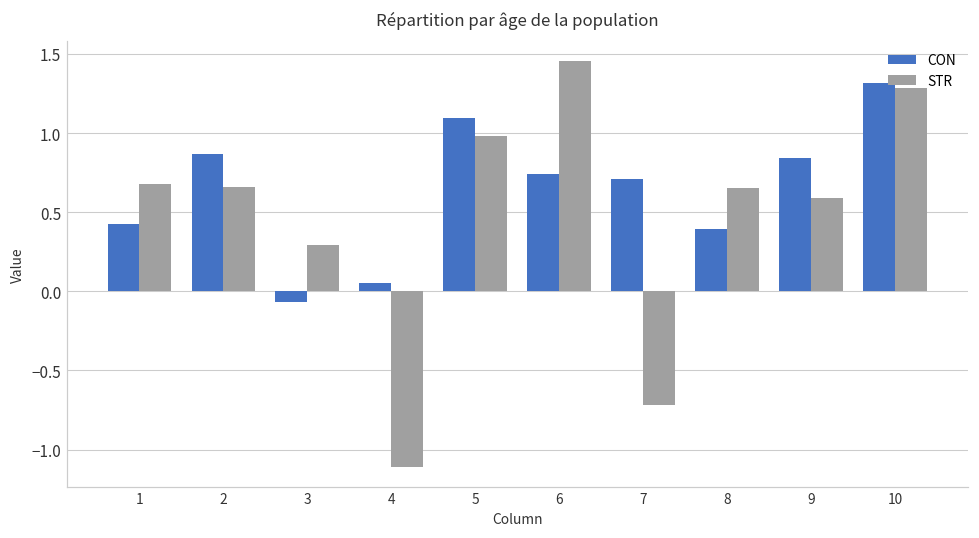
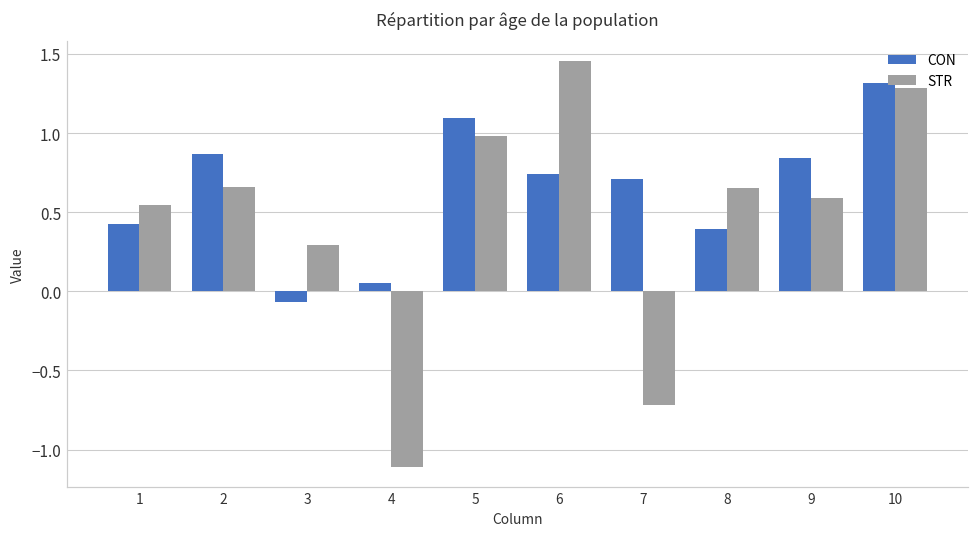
  {
    "CON": {
      "1": 0.42,
      "2": 0.87,
      "3": -0.06,
      "4": 0.05,
      "5": 1.09,
      "6": 0.74,
      "7": 0.71,
      "8": 0.39,
      "9": 0.84,
      "10": 1.32
    },
    "STR": {
-     "1": 0.68,
+     "1": 0.55,
      "2": 0.66,
      "3": 0.30,
      "4": -1.11,
      "5": 0.98,
      "6": 1.45,
      "7": -0.72,
      "8": 0.65,
      "9": 0.59,
      "10": 1.29
    }
  }
